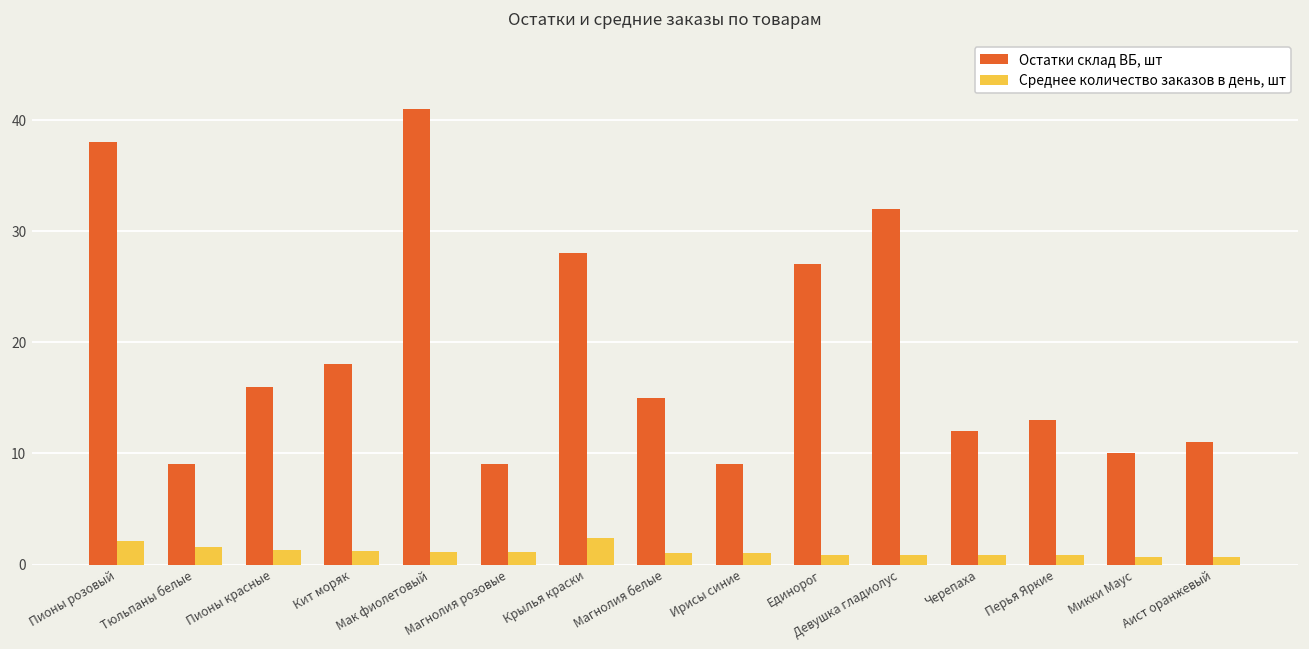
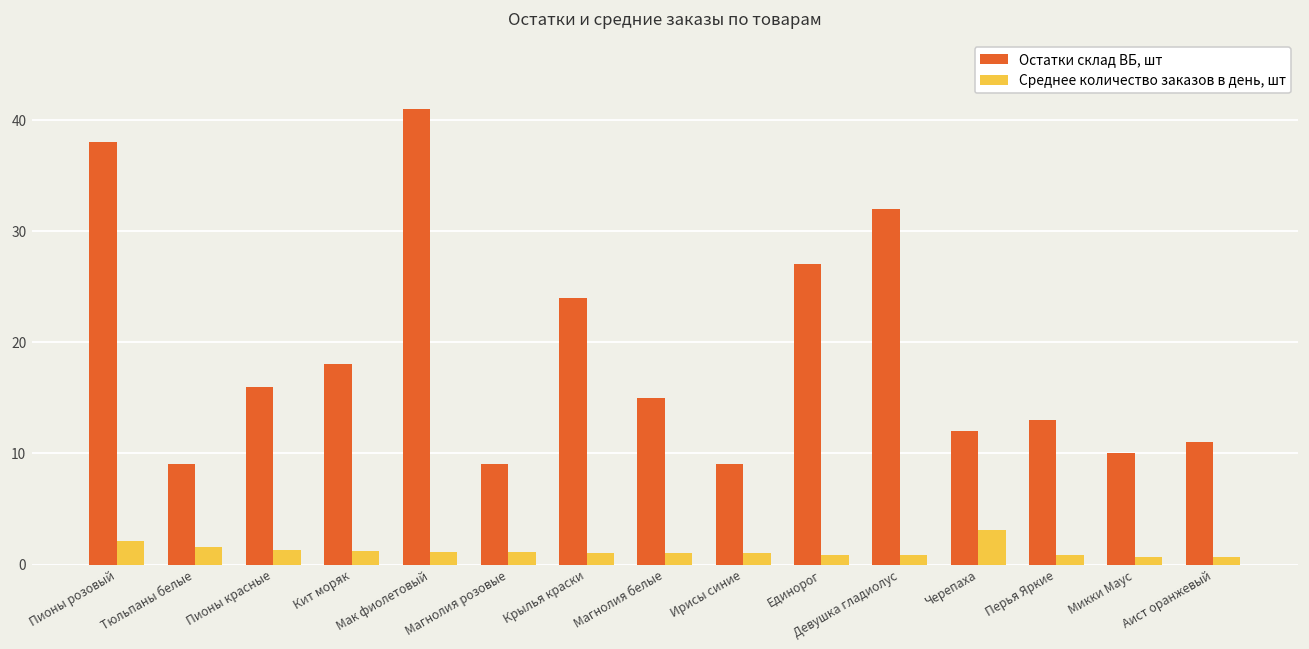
  {
    "Остатки склад ВБ, шт": {
      "Пионы розовый": 38,
      "Тюльпаны белые": 9,
      "Пионы красные": 16,
      "Кит моряк": 18,
      "Мак фиолетовый": 41,
      "Магнолия розовые": 9,
-     "Крылья краски": 28,
+     "Крылья краски": 24,
      "Магнолия белые": 15,
      "Ирисы синие": 9,
      "Единорог": 27,
      "Девушка гладиолус": 32,
      "Черепаха": 12,
      "Перья Яркие": 13,
      "Микки Маус": 10,
      "Аист оранжевый": 11
    },
    "Среднее количество заказов в день, шт": {
      "Пионы розовый": 2.1,
      "Тюльпаны белые": 1.6,
      "Пионы красные": 1.3,
      "Кит моряк": 1.2,
      "Мак фиолетовый": 1.1,
      "Магнолия розовые": 1.1,
-     "Крылья краски": 2.4,
+     "Крылья краски": 1.0,
      "Магнолия белые": 1.0,
      "Ирисы синие": 1.0,
      "Единорог": 0.9,
      "Девушка гладиолус": 0.9,
-     "Черепаха": 0.9,
+     "Черепаха": 3.1,
      "Перья Яркие": 0.9,
      "Микки Маус": 0.7,
      "Аист оранжевый": 0.7
    }
  }
